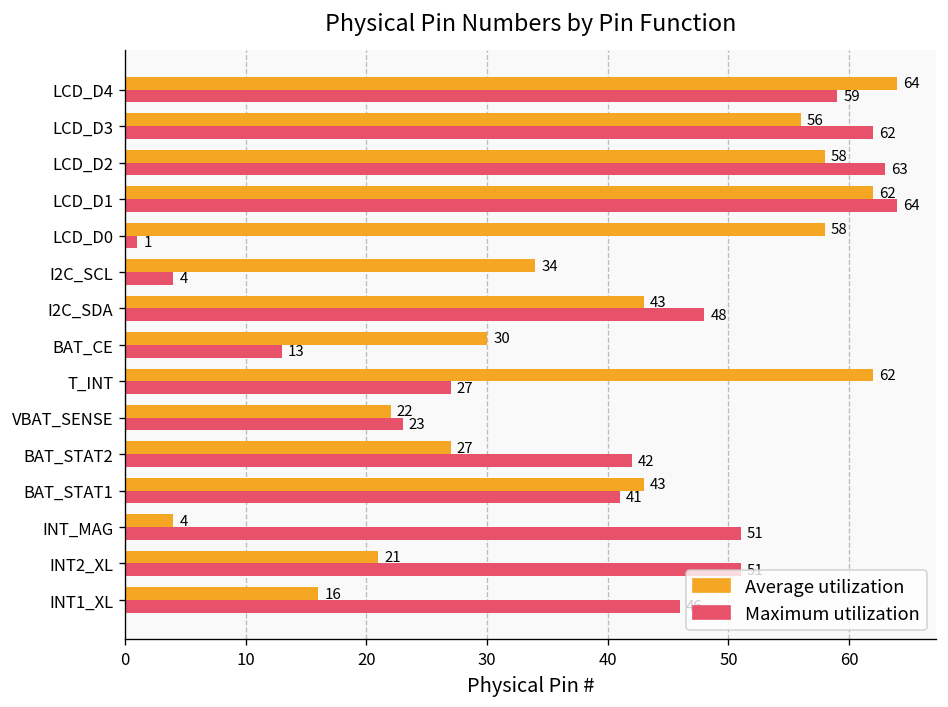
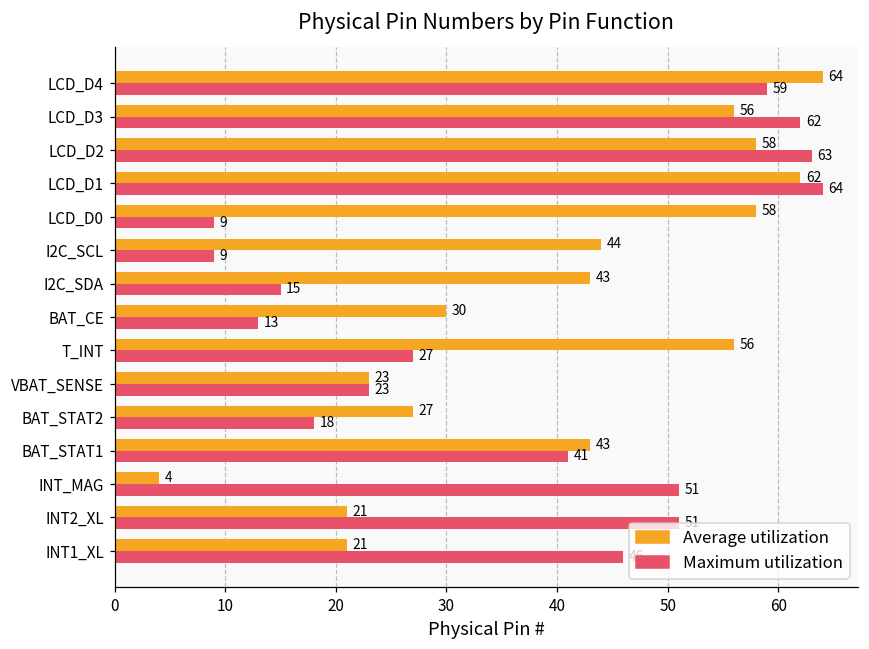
  {
    "Average utilization": {
      "LCD_D4": 64,
      "LCD_D3": 56,
      "LCD_D2": 58,
      "LCD_D1": 62,
      "LCD_D0": 58,
-     "I2C_SCL": 34,
+     "I2C_SCL": 44,
      "I2C_SDA": 43,
      "BAT_CE": 30,
-     "T_INT": 62,
-     "VBAT_SENSE": 22,
+     "T_INT": 56,
+     "VBAT_SENSE": 23,
      "BAT_STAT2": 27,
      "BAT_STAT1": 43,
      "INT_MAG": 4,
      "INT2_XL": 21,
-     "INT1_XL": 16
+     "INT1_XL": 21
    },
    "Maximum utilization": {
      "LCD_D4": 59,
      "LCD_D3": 62,
      "LCD_D2": 63,
      "LCD_D1": 64,
-     "LCD_D0": 1,
-     "I2C_SCL": 4,
-     "I2C_SDA": 48,
+     "LCD_D0": 9,
+     "I2C_SCL": 9,
+     "I2C_SDA": 15,
      "BAT_CE": 13,
      "T_INT": 27,
      "VBAT_SENSE": 23,
-     "BAT_STAT2": 42,
+     "BAT_STAT2": 18,
      "BAT_STAT1": 41,
      "INT_MAG": 51
    }
  }
